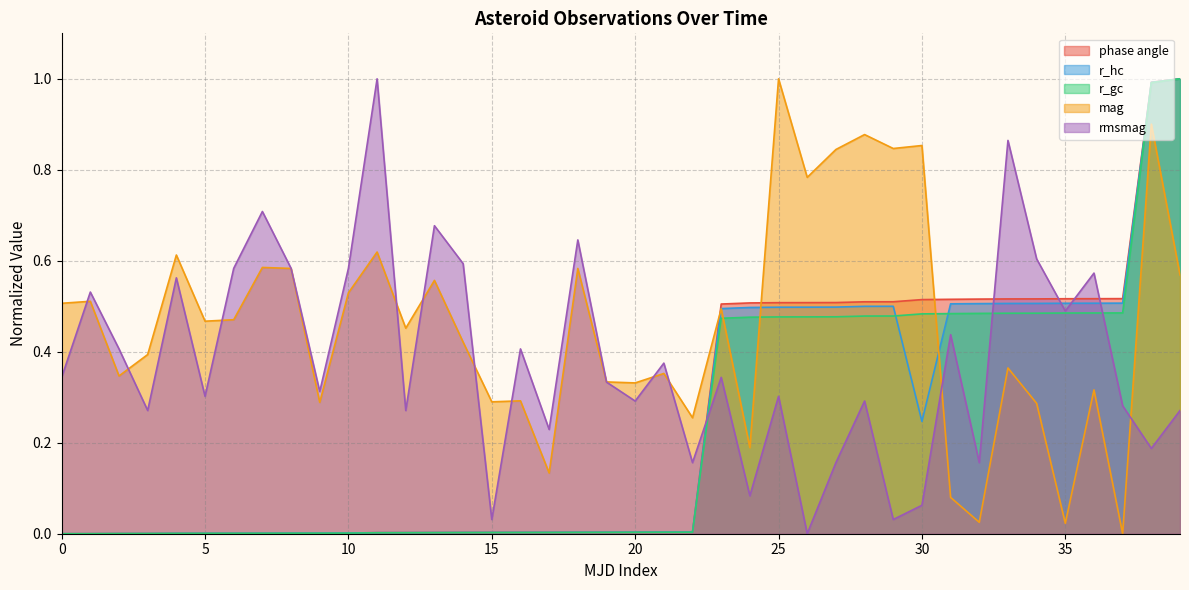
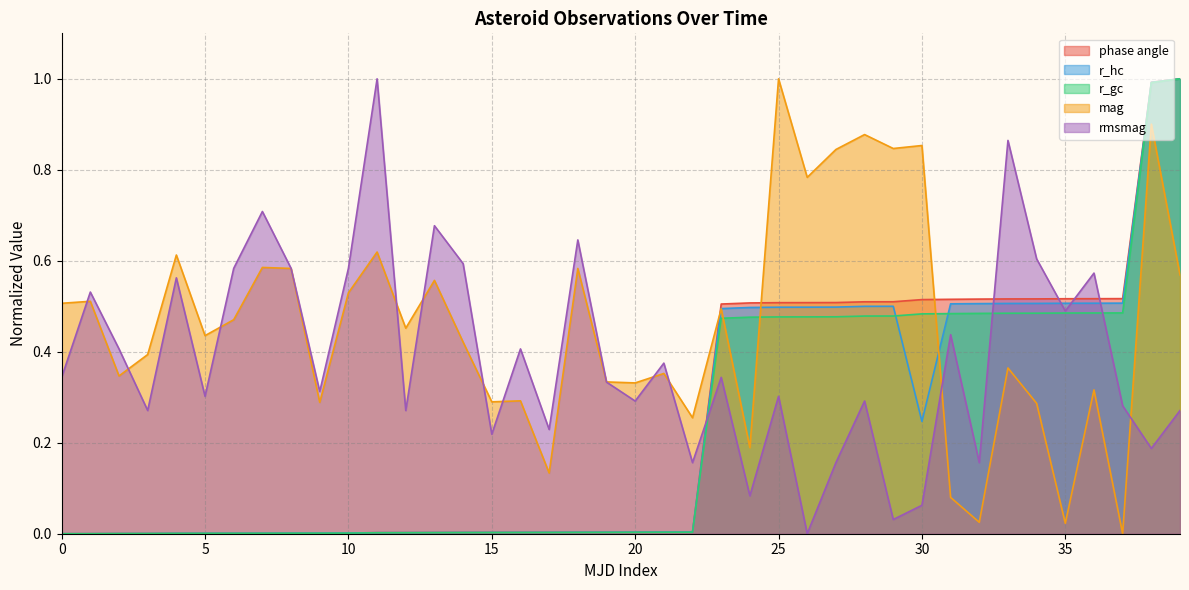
  {
    "phase angle": {
      "25": 0.51,
      "30": 0.51,
      "35": 0.52
    },
    "r_hc": {
      "25": 0.50,
      "30": 0.25,
      "35": 0.51
    },
    "r_gc": {
      "25": 0.48,
      "30": 0.48
    },
    "mag": {
      "0": 0.51,
-     "5": 0.47,
+     "5": 0.44,
      "10": 0.53,
      "15": 0.29,
      "20": 0.33,
      "25": 1.00,
      "30": 0.85,
      "35": 0.02
    },
    "rmsmag": {
      "0": 0.34,
      "5": 0.30,
      "10": 0.58,
-     "15": 0.03,
+     "15": 0.22,
      "20": 0.29,
      "25": 0.30,
      "30": 0.06
    }
  }
